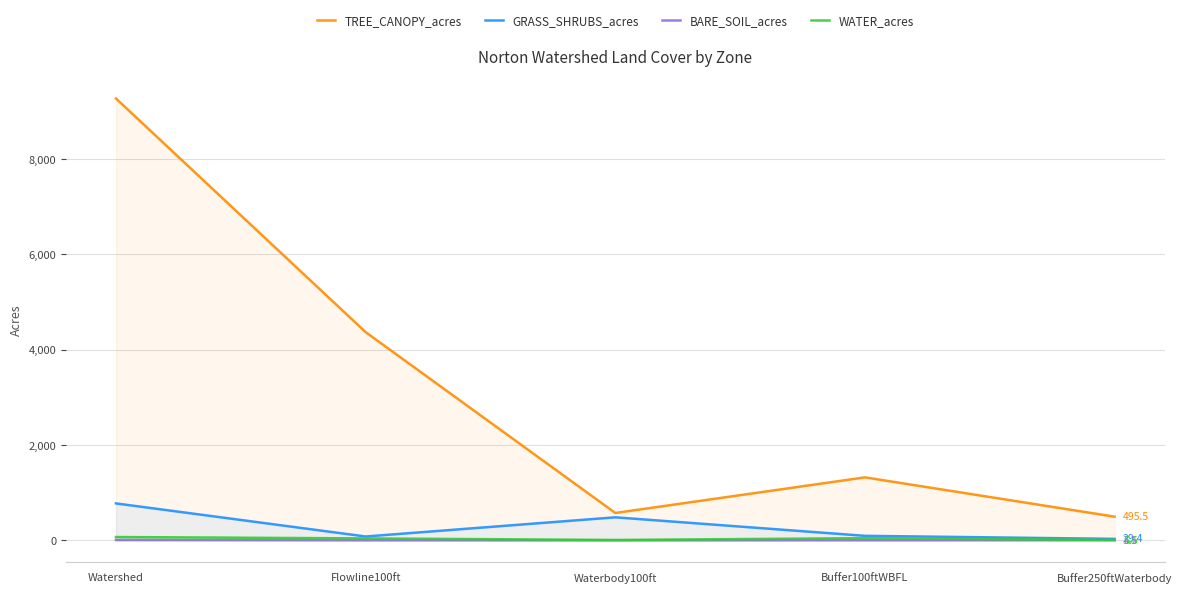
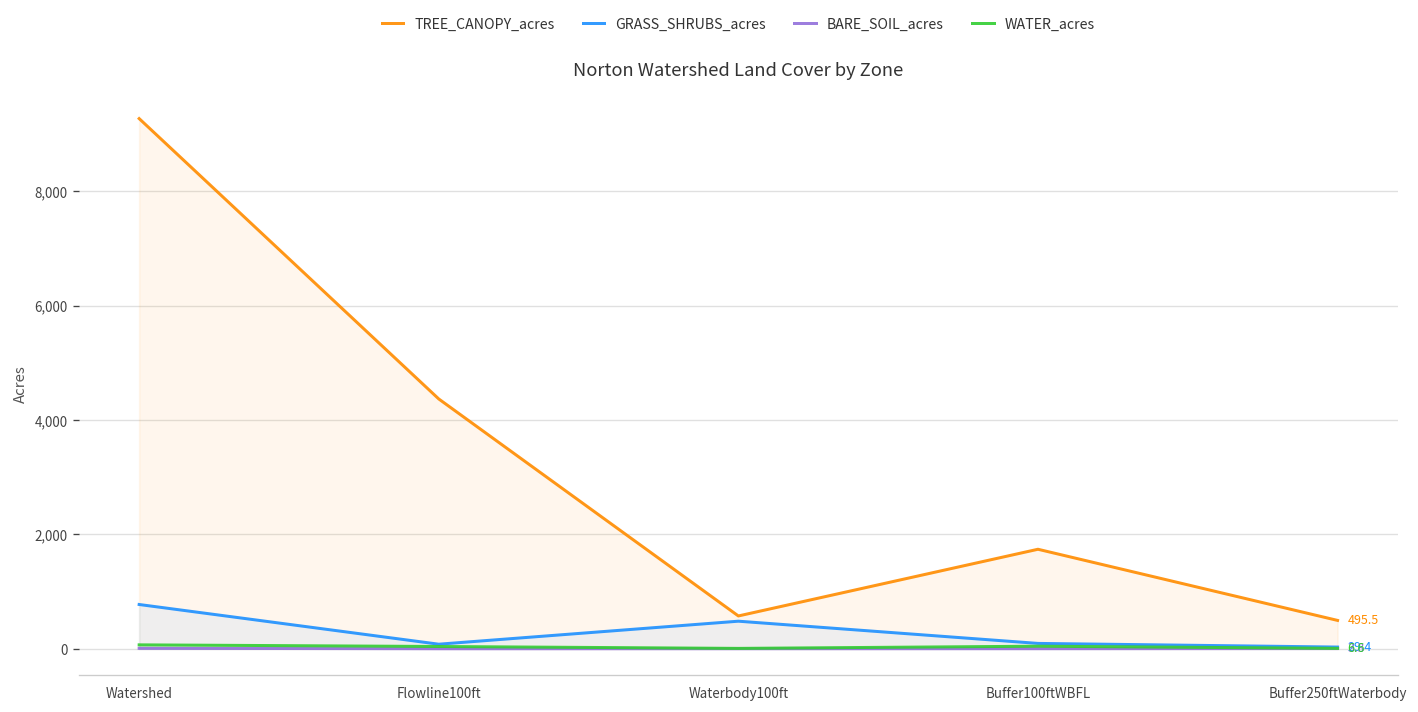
  {
    "TREE_CANOPY_acres": {
      "Watershed": "9,300",
      "Flowline100ft": "4,400",
      "Waterbody100ft": "600",
-     "Buffer100ftWBFL": "1,300"
+     "Buffer100ftWBFL": "1,700"
    },
    "GRASS_SHRUBS_acres": {
      "Watershed": "800",
      "Waterbody100ft": "500"
    },
    "BARE_SOIL_acres": {
      "Watershed": "0"
    },
    "WATER_acres": {
      "Watershed": "100"
    }
  }
